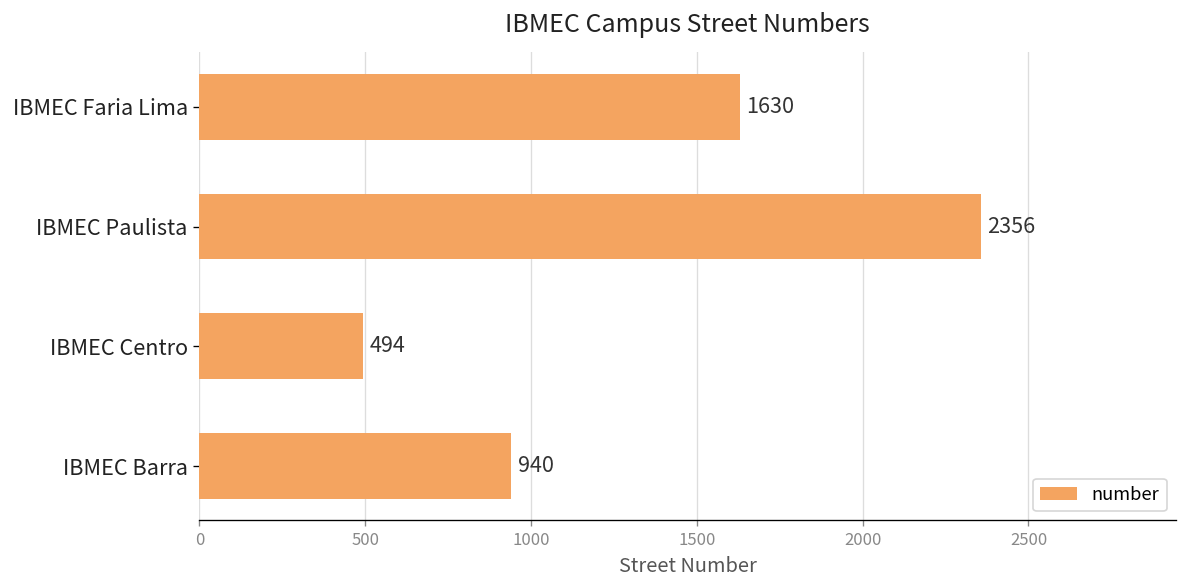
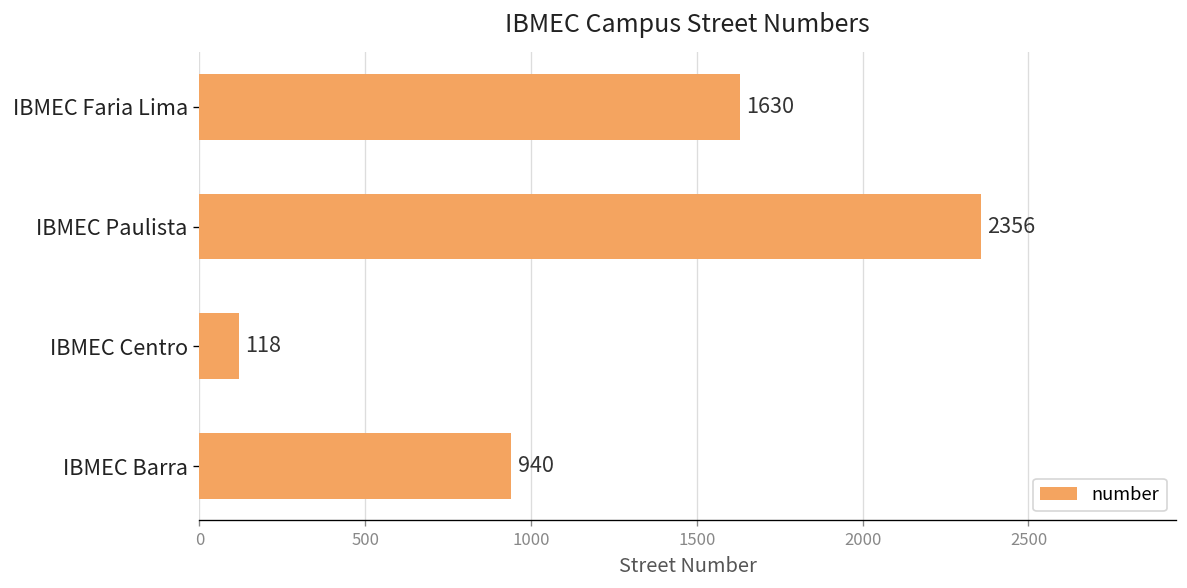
  {
    "IBMEC Faria Lima": 1630,
    "IBMEC Paulista": 2356,
-   "IBMEC Centro": 494,
+   "IBMEC Centro": 118,
    "IBMEC Barra": 940
  }
